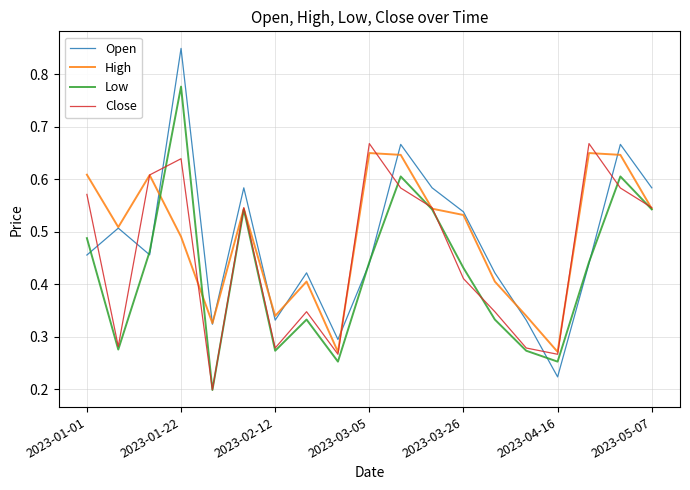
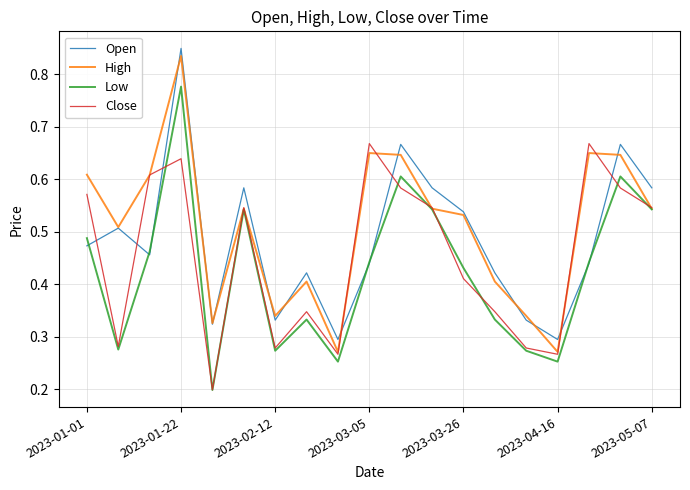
  {
    "Open": {
-     "2023-01-01": 0.46,
+     "2023-01-01": 0.47,
      "2023-01-22": 0.85,
      "2023-02-12": 0.33,
      "2023-03-26": 0.54,
-     "2023-04-16": 0.22,
+     "2023-04-16": 0.30,
      "2023-05-07": 0.58
    },
    "High": {
      "2023-01-01": 0.61,
-     "2023-01-22": 0.49,
+     "2023-01-22": 0.83,
      "2023-02-12": 0.34,
      "2023-03-05": 0.65,
      "2023-03-26": 0.53
    },
    "Low": {
      "2023-01-01": 0.49,
      "2023-01-22": 0.78,
      "2023-02-12": 0.27,
      "2023-03-26": 0.43,
      "2023-04-16": 0.25
    },
    "Close": {
      "2023-01-01": 0.57,
      "2023-01-22": 0.64,
      "2023-02-12": 0.28,
      "2023-03-05": 0.67,
      "2023-03-26": 0.41
    }
  }
